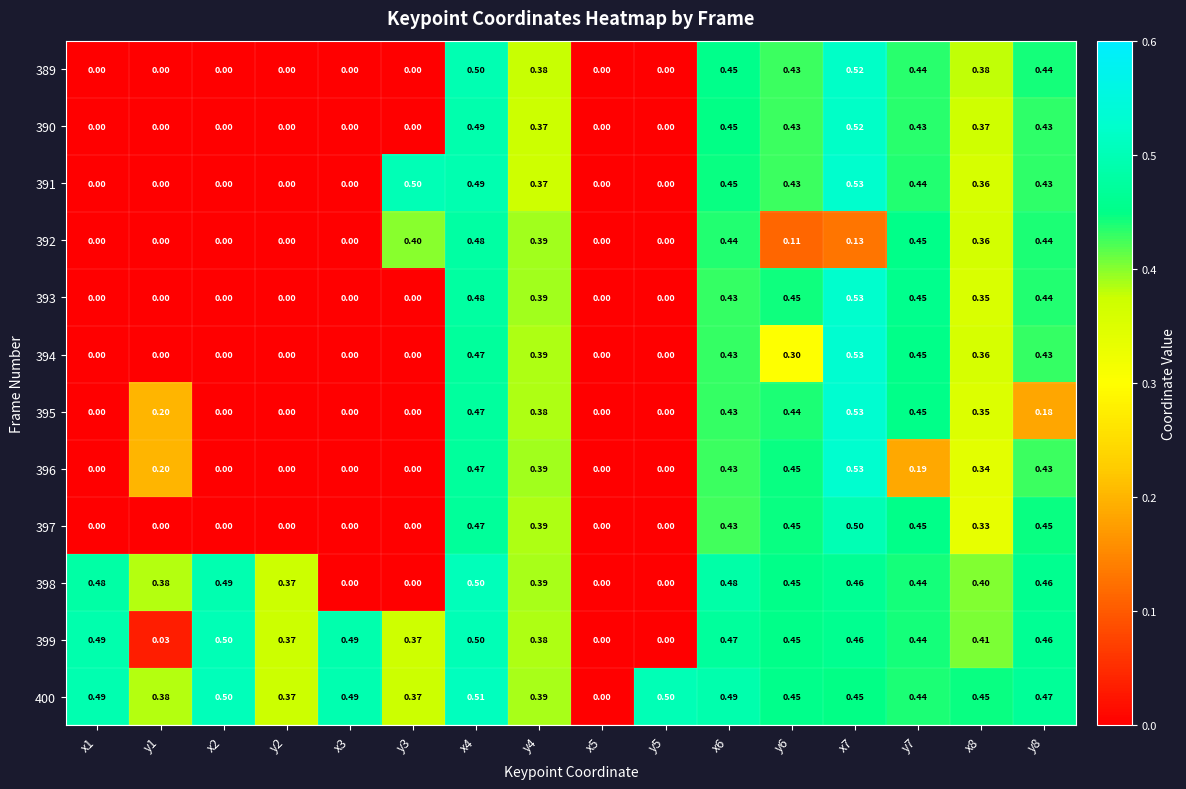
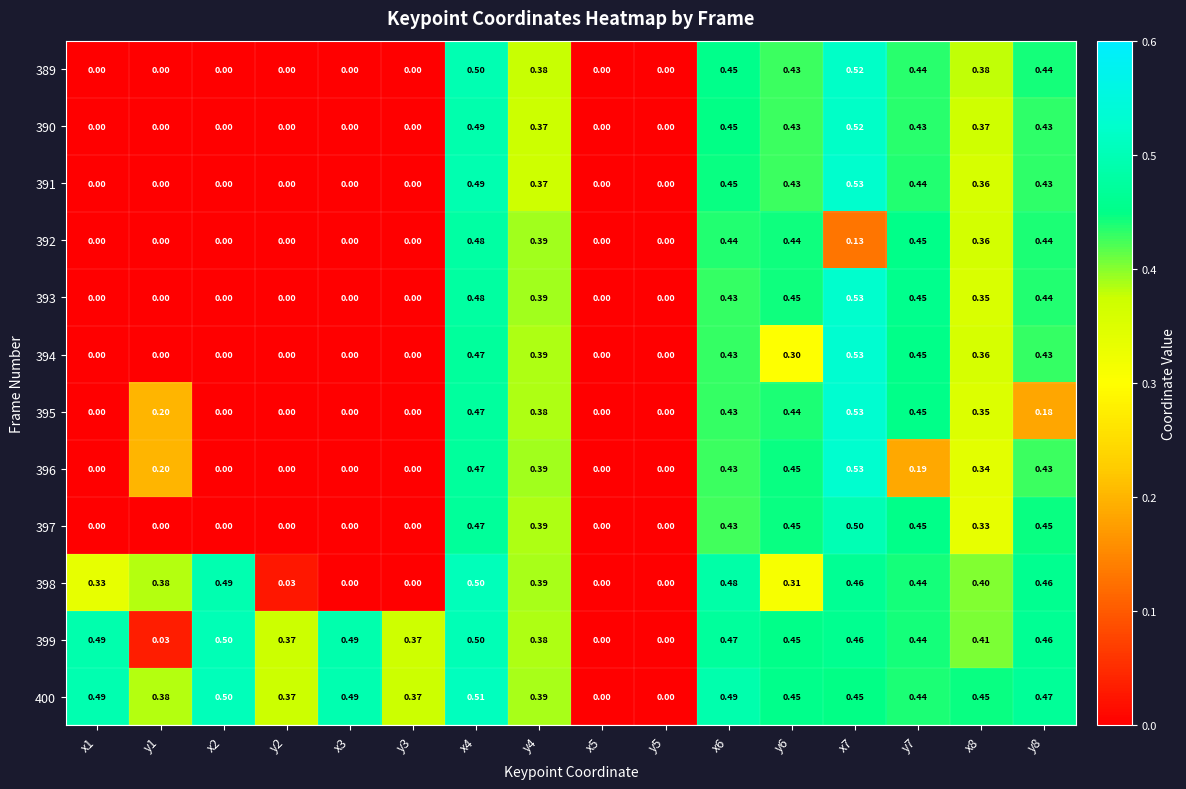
  {
    "389": {
      "x1": 0.00,
      "y1": 0.00,
      "x2": 0.00,
      "y2": 0.00,
      "x3": 0.00,
      "y3": 0.00,
      "x4": 0.50,
      "y4": 0.38,
      "x5": 0.00,
      "y5": 0.00,
      "x6": 0.45,
      "y6": 0.43,
      "x7": 0.52,
      "y7": 0.44,
      "x8": 0.38,
      "y8": 0.44
    },
    "390": {
      "x1": 0.00,
      "y1": 0.00,
      "x2": 0.00,
      "y2": 0.00,
      "x3": 0.00,
      "y3": 0.00,
      "x4": 0.49,
      "y4": 0.37,
      "x5": 0.00,
      "y5": 0.00,
      "x6": 0.45,
      "y6": 0.43,
      "x7": 0.52,
      "y7": 0.43,
      "x8": 0.37,
      "y8": 0.43
    },
    "391": {
      "x1": 0.00,
      "y1": 0.00,
      "x2": 0.00,
      "y2": 0.00,
      "x3": 0.00,
-     "y3": 0.50,
+     "y3": 0.00,
      "x4": 0.49,
      "y4": 0.37,
      "x5": 0.00,
      "y5": 0.00,
      "x6": 0.45,
      "y6": 0.43,
      "x7": 0.53,
      "y7": 0.44,
      "x8": 0.36,
      "y8": 0.43
    },
    "392": {
      "x1": 0.00,
      "y1": 0.00,
      "x2": 0.00,
      "y2": 0.00,
      "x3": 0.00,
-     "y3": 0.40,
+     "y3": 0.00,
      "x4": 0.48,
      "y4": 0.39,
      "x5": 0.00,
      "y5": 0.00,
      "x6": 0.44,
-     "y6": 0.11,
+     "y6": 0.44,
      "x7": 0.13,
      "y7": 0.45,
      "x8": 0.36,
      "y8": 0.44
    },
    "393": {
      "x1": 0.00,
      "y1": 0.00,
      "x2": 0.00,
      "y2": 0.00,
      "x3": 0.00,
      "y3": 0.00,
      "x4": 0.48,
      "y4": 0.39,
      "x5": 0.00,
      "y5": 0.00,
      "x6": 0.43,
      "y6": 0.45,
      "x7": 0.53,
      "y7": 0.45,
      "x8": 0.35,
      "y8": 0.44
    },
    "394": {
      "x1": 0.00,
      "y1": 0.00,
      "x2": 0.00,
      "y2": 0.00,
      "x3": 0.00,
      "y3": 0.00,
      "x4": 0.47,
      "y4": 0.39,
      "x5": 0.00,
      "y5": 0.00,
      "x6": 0.43,
      "y6": 0.30,
      "x7": 0.53,
      "y7": 0.45,
      "x8": 0.36,
      "y8": 0.43
    },
    "395": {
      "x1": 0.00,
      "y1": 0.20,
      "x2": 0.00,
      "y2": 0.00,
      "x3": 0.00,
      "y3": 0.00,
      "x4": 0.47,
      "y4": 0.38,
      "x5": 0.00,
      "y5": 0.00,
      "x6": 0.43,
      "y6": 0.44,
      "x7": 0.53,
      "y7": 0.45,
      "x8": 0.35,
      "y8": 0.18
    },
    "396": {
      "x1": 0.00,
      "y1": 0.20,
      "x2": 0.00,
      "y2": 0.00,
      "x3": 0.00,
      "y3": 0.00,
      "x4": 0.47,
      "y4": 0.39,
      "x5": 0.00,
      "y5": 0.00,
      "x6": 0.43,
      "y6": 0.45,
      "x7": 0.53,
      "y7": 0.19,
      "x8": 0.34,
      "y8": 0.43
    },
    "397": {
      "x1": 0.00,
      "y1": 0.00,
      "x2": 0.00,
      "y2": 0.00,
      "x3": 0.00,
      "y3": 0.00,
      "x4": 0.47,
      "y4": 0.39,
      "x5": 0.00,
      "y5": 0.00,
      "x6": 0.43,
      "y6": 0.45,
      "x7": 0.50,
      "y7": 0.45,
      "x8": 0.33,
      "y8": 0.45
    },
    "398": {
-     "x1": 0.48,
+     "x1": 0.33,
      "y1": 0.38,
      "x2": 0.49,
-     "y2": 0.37,
+     "y2": 0.03,
      "x3": 0.00,
      "y3": 0.00,
      "x4": 0.50,
      "y4": 0.39,
      "x5": 0.00,
      "y5": 0.00,
      "x6": 0.48,
-     "y6": 0.45,
+     "y6": 0.31,
      "x7": 0.46,
      "y7": 0.44,
      "x8": 0.40,
      "y8": 0.46
    },
    "399": {
      "x1": 0.49,
      "y1": 0.03,
      "x2": 0.50,
      "y2": 0.37,
      "x3": 0.49,
      "y3": 0.37,
      "x4": 0.50,
      "y4": 0.38,
      "x5": 0.00,
      "y5": 0.00,
      "x6": 0.47,
      "y6": 0.45,
      "x7": 0.46,
      "y7": 0.44,
      "x8": 0.41,
      "y8": 0.46
    },
    "400": {
      "x1": 0.49,
      "y1": 0.38,
      "x2": 0.50,
      "y2": 0.37,
      "x3": 0.49,
      "y3": 0.37,
      "x4": 0.51,
      "y4": 0.39,
      "x5": 0.00,
-     "y5": 0.50,
+     "y5": 0.00,
      "x6": 0.49,
      "y6": 0.45,
      "x7": 0.45,
      "y7": 0.44,
      "x8": 0.45,
      "y8": 0.47
    }
  }
